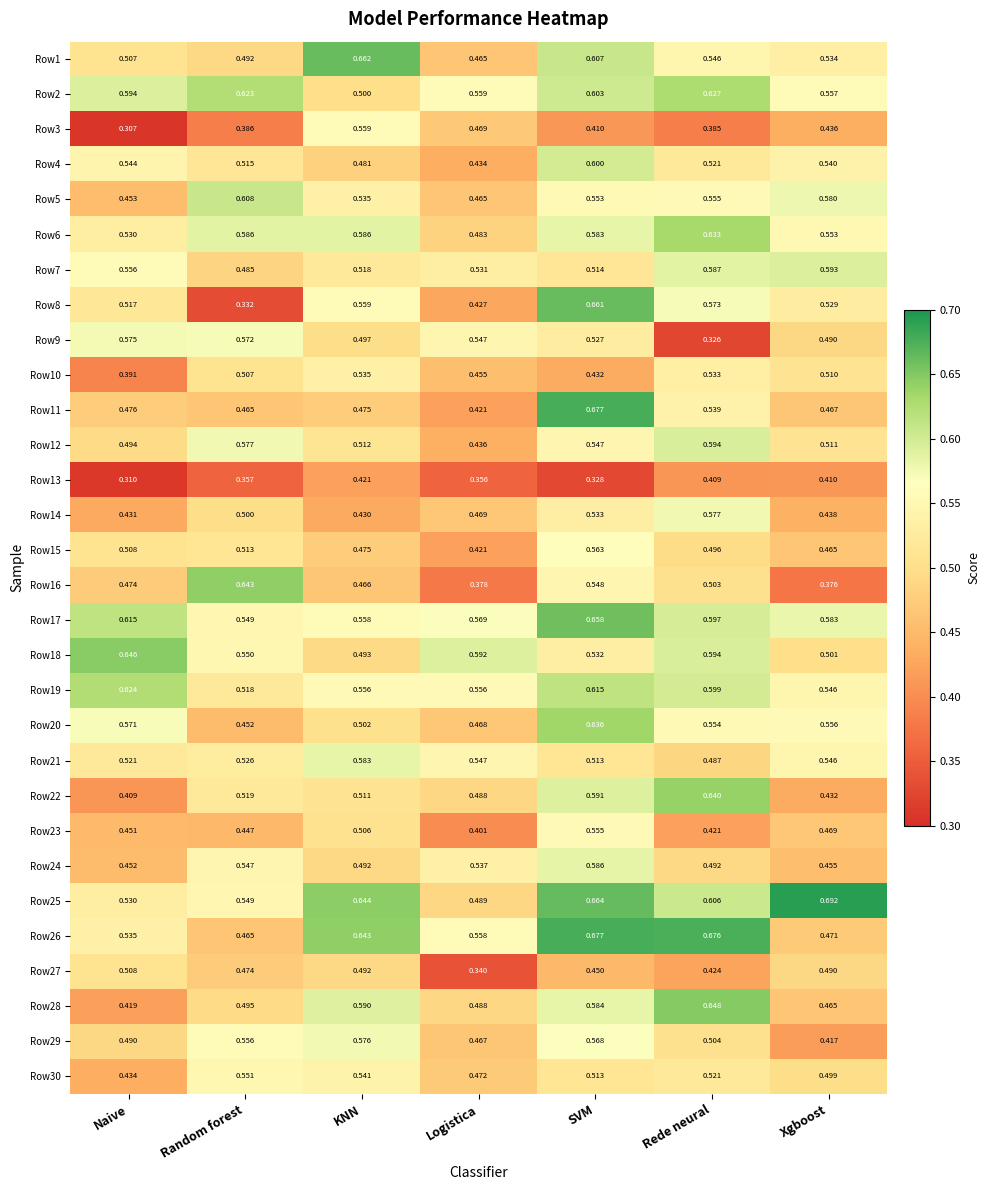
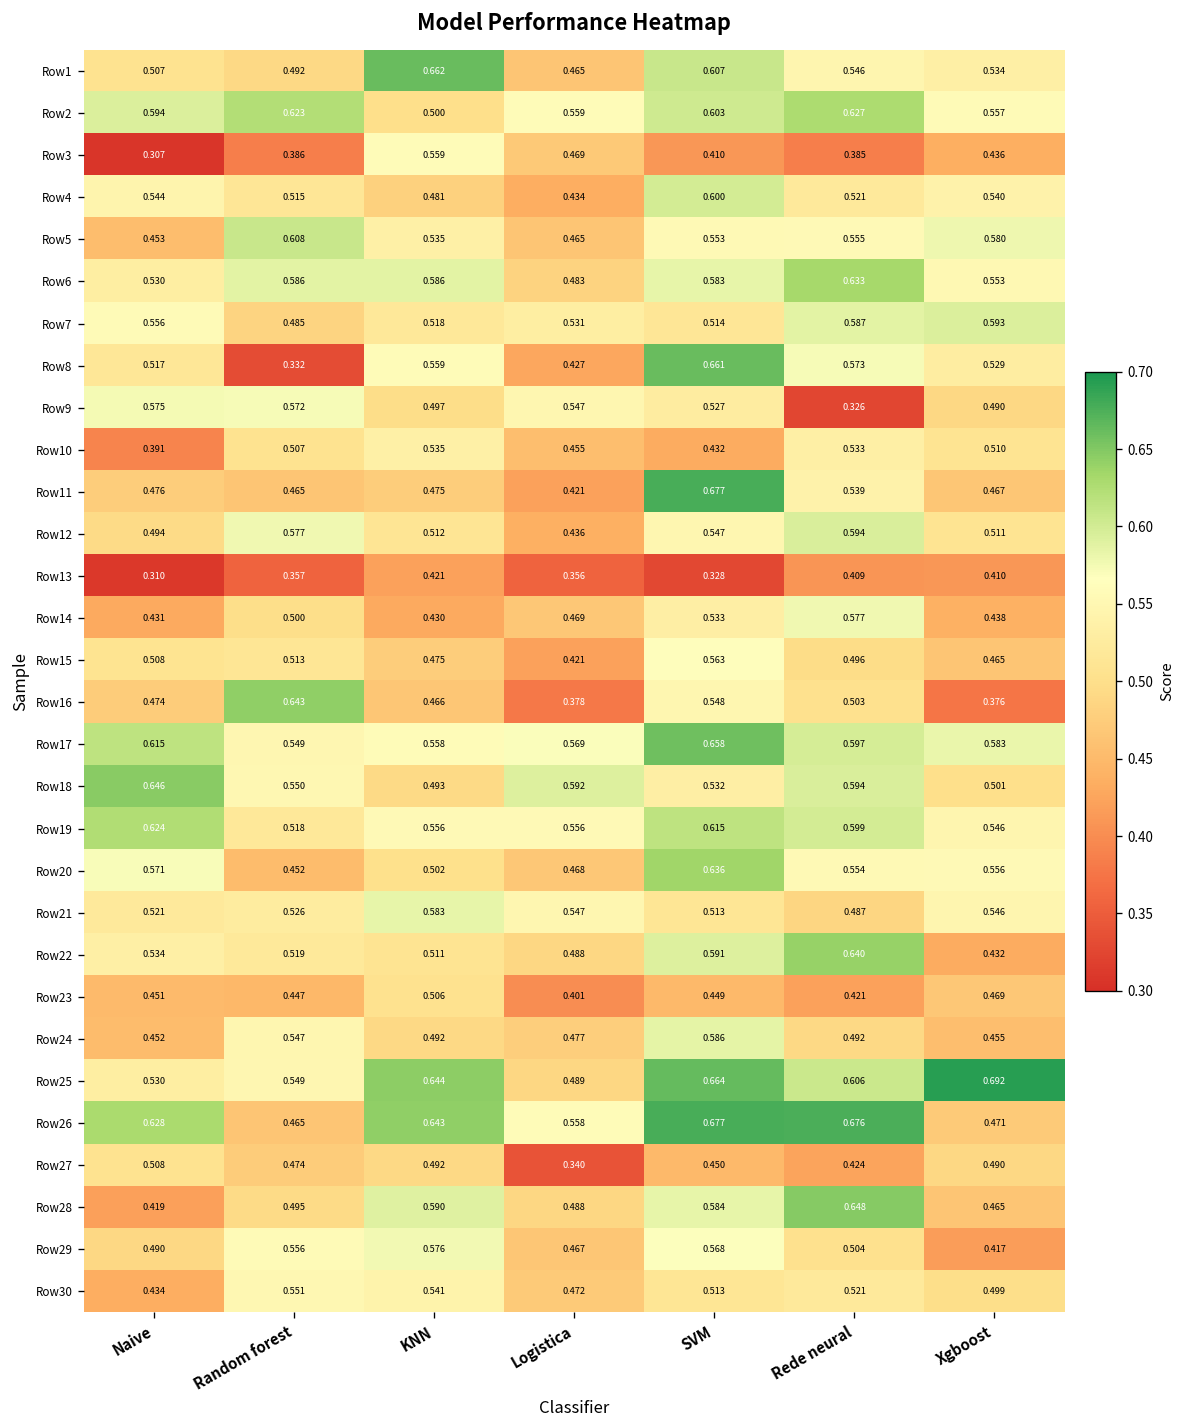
  {
    "Row22": {
-     "Naive": 0.409,
+     "Naive": 0.534,
      "Random forest": 0.519,
      "KNN": 0.511,
      "Logistica": 0.488,
      "SVM": 0.591,
      "Rede neural": 0.640,
      "Xgboost": 0.432
    },
    "Row23": {
      "Naive": 0.451,
      "Random forest": 0.447,
      "KNN": 0.506,
      "Logistica": 0.401,
-     "SVM": 0.555,
+     "SVM": 0.449,
      "Rede neural": 0.421,
      "Xgboost": 0.469
    },
    "Row24": {
      "Naive": 0.452,
      "Random forest": 0.547,
      "KNN": 0.492,
-     "Logistica": 0.537,
+     "Logistica": 0.477,
      "SVM": 0.586,
      "Rede neural": 0.492,
      "Xgboost": 0.455
    },
    "Row26": {
-     "Naive": 0.535,
+     "Naive": 0.628,
      "Random forest": 0.465,
      "KNN": 0.643,
      "Logistica": 0.558,
      "SVM": 0.677,
      "Rede neural": 0.676,
      "Xgboost": 0.471
    }
  }
